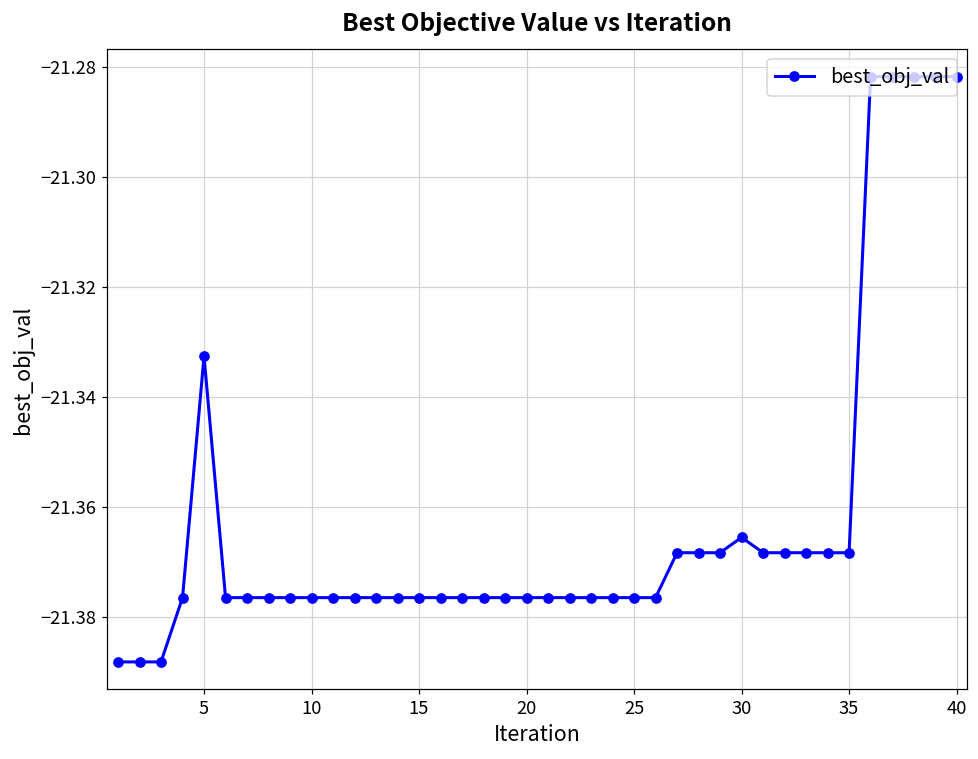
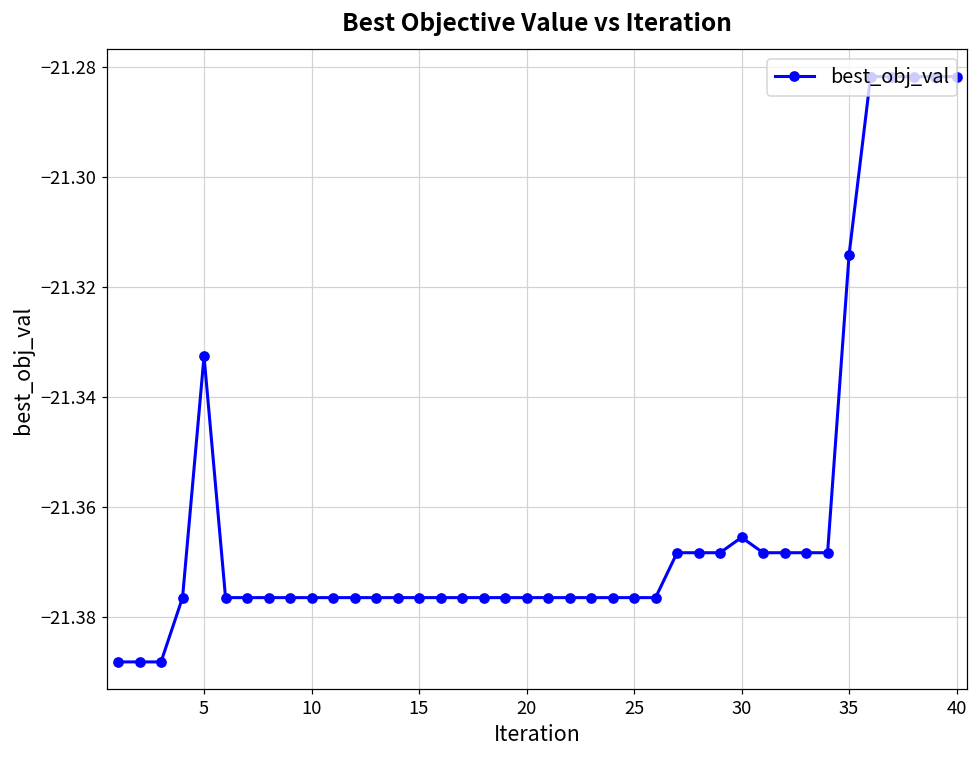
  {
    "5": -21.333,
    "10": -21.377,
    "15": -21.377,
    "20": -21.377,
    "25": -21.377,
    "30": -21.366,
-   "35": -21.368
+   "35": -21.314
  }
